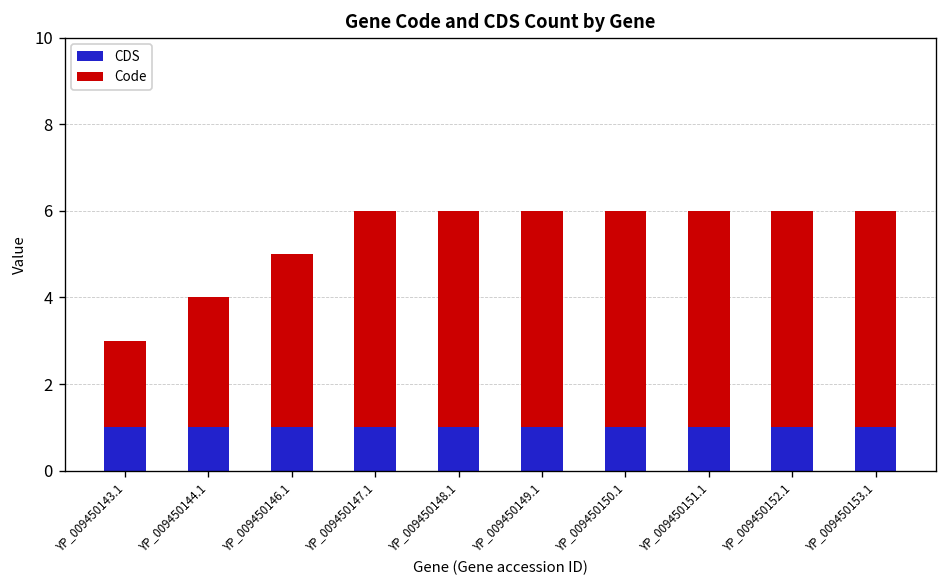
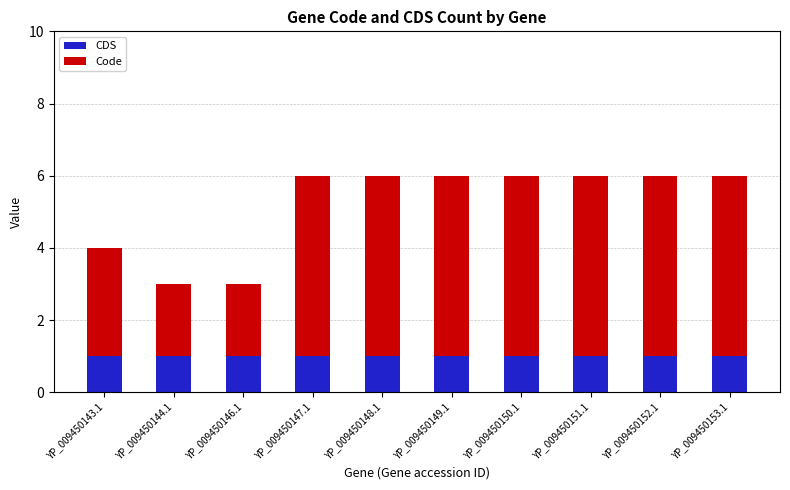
  {
    "CDS": {
      "YP_009450143.1": 1,
      "YP_009450144.1": 1,
      "YP_009450146.1": 1,
      "YP_009450147.1": 1,
      "YP_009450148.1": 1,
      "YP_009450149.1": 1,
      "YP_009450150.1": 1,
      "YP_009450151.1": 1,
      "YP_009450152.1": 1,
      "YP_009450153.1": 1
    },
    "Code": {
-     "YP_009450143.1": 2,
-     "YP_009450144.1": 3,
-     "YP_009450146.1": 4,
+     "YP_009450143.1": 3,
+     "YP_009450144.1": 2,
+     "YP_009450146.1": 2,
      "YP_009450147.1": 5,
      "YP_009450148.1": 5,
      "YP_009450149.1": 5,
      "YP_009450150.1": 5,
      "YP_009450151.1": 5,
      "YP_009450152.1": 5,
      "YP_009450153.1": 5
    }
  }
